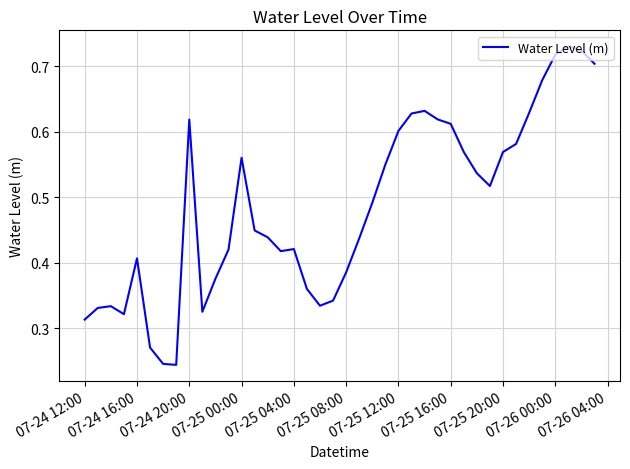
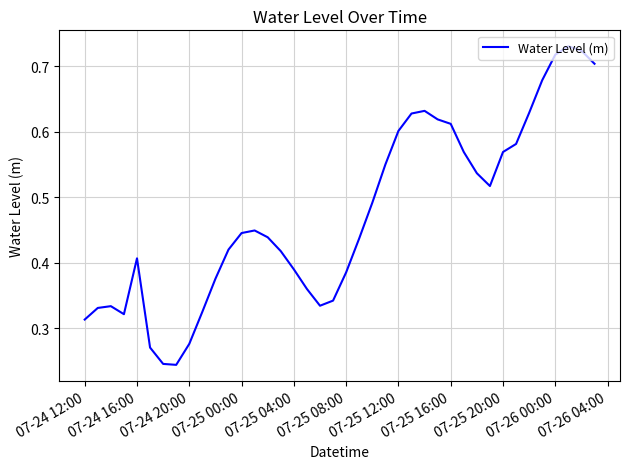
  {
    "07-24 12:00": 0.31,
    "07-24 16:00": 0.41,
-   "07-24 20:00": 0.62,
-   "07-25 00:00": 0.56,
-   "07-25 04:00": 0.42,
+   "07-24 20:00": 0.28,
+   "07-25 00:00": 0.45,
+   "07-25 04:00": 0.39,
    "07-25 08:00": 0.39,
    "07-25 12:00": 0.60,
    "07-25 16:00": 0.61,
    "07-25 20:00": 0.57
  }
